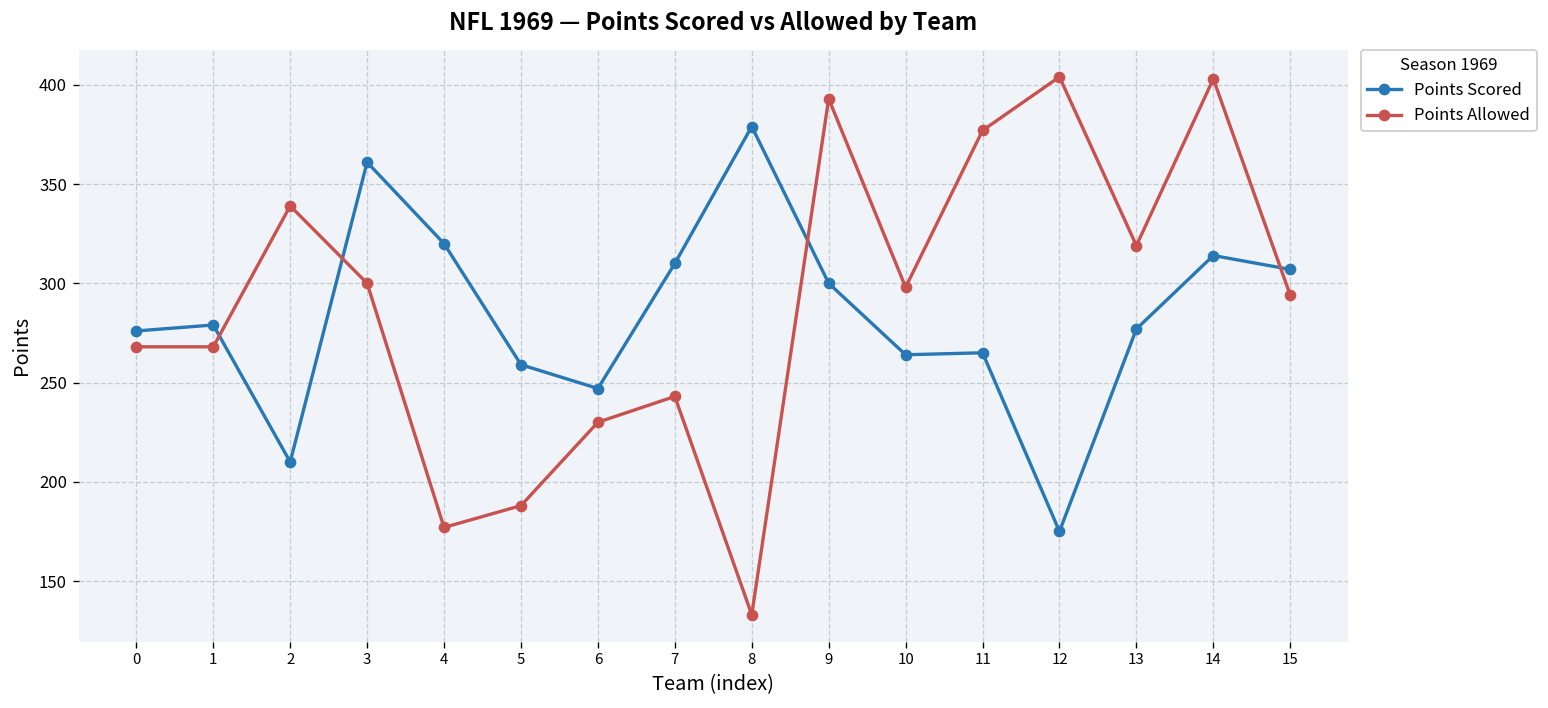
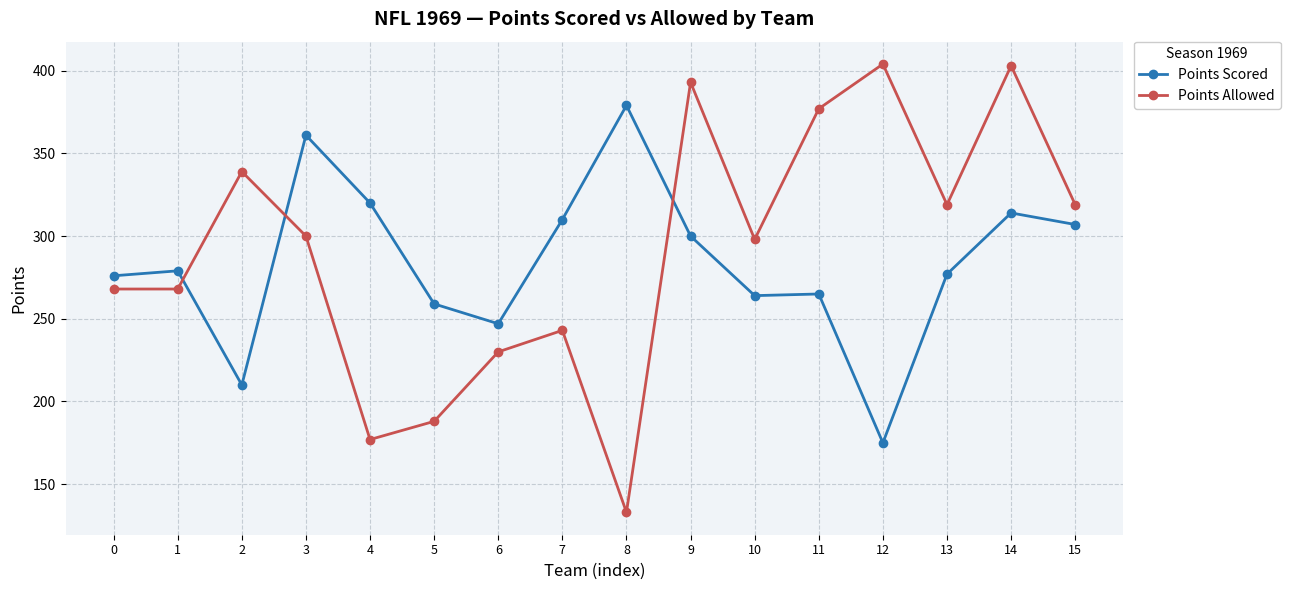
  {
    "Points Scored": {
      "0": 276,
      "1": 279,
      "2": 210,
      "3": 361,
      "4": 320,
      "5": 259,
      "6": 247,
      "7": 310,
      "8": 379,
      "9": 300,
      "10": 264,
      "11": 265,
      "12": 175,
      "13": 277,
      "14": 314,
      "15": 307
    },
    "Points Allowed": {
      "0": 268,
      "1": 268,
      "2": 339,
      "3": 300,
      "4": 177,
      "5": 188,
      "6": 230,
      "7": 243,
      "8": 133,
      "9": 393,
      "10": 298,
      "11": 377,
      "12": 404,
      "13": 319,
      "14": 403,
-     "15": 294
+     "15": 319
    }
  }
